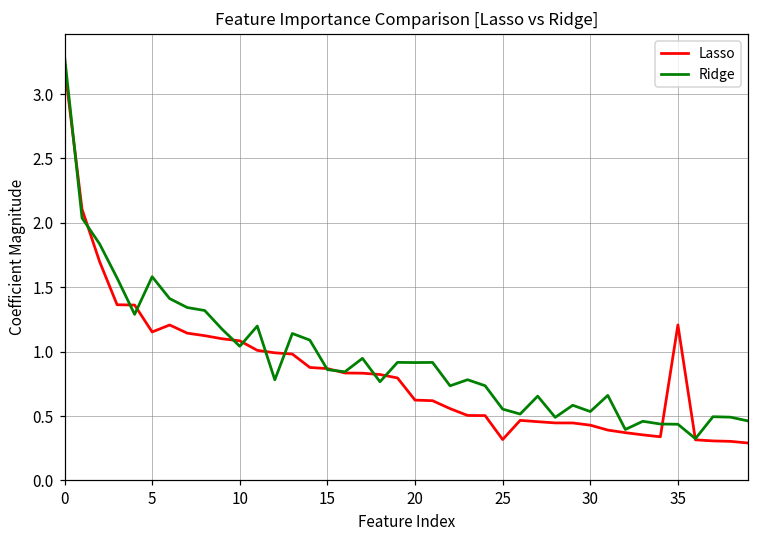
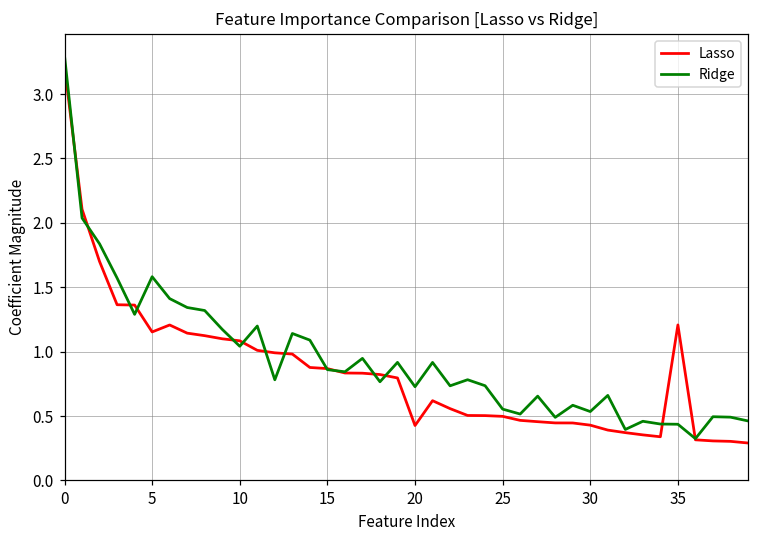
  {
    "Lasso": {
      "0": 3.22,
      "5": 1.15,
      "10": 1.08,
-     "20": 0.62,
-     "25": 0.32,
+     "20": 0.43,
+     "25": 0.50,
      "30": 0.43,
      "35": 1.21
    },
    "Ridge": {
      "0": 3.30,
      "5": 1.58,
      "10": 1.04,
-     "20": 0.92,
+     "20": 0.73,
      "25": 0.55,
      "30": 0.53,
      "35": 0.44
    }
  }
